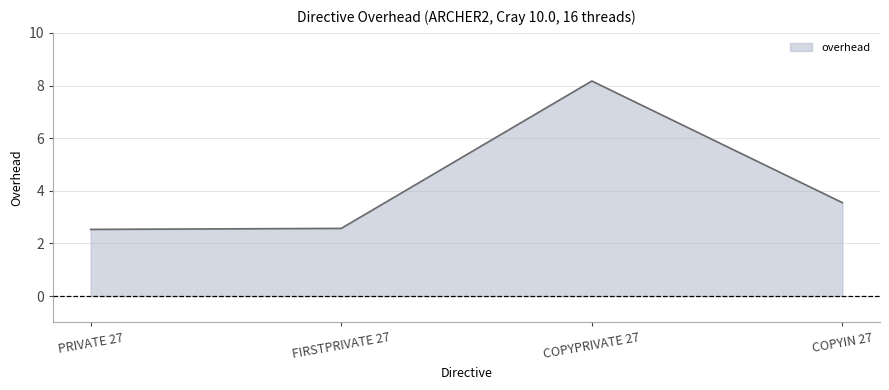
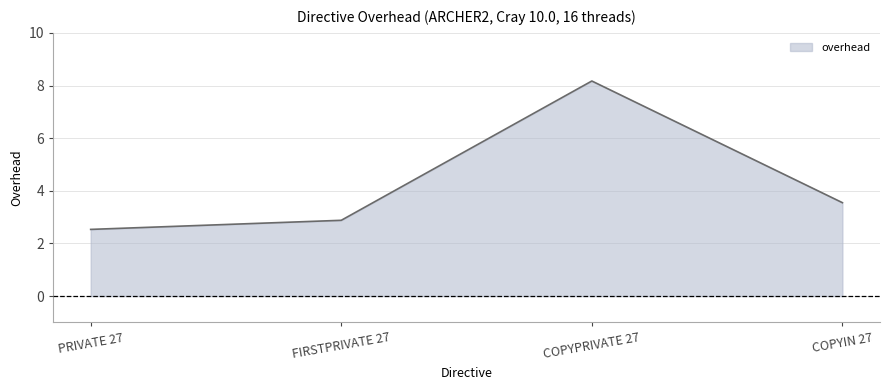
  {
    "PRIVATE 27": 2.5,
-   "FIRSTPRIVATE 27": 2.6,
+   "FIRSTPRIVATE 27": 2.9,
    "COPYPRIVATE 27": 8.2,
    "COPYIN 27": 3.5
  }
